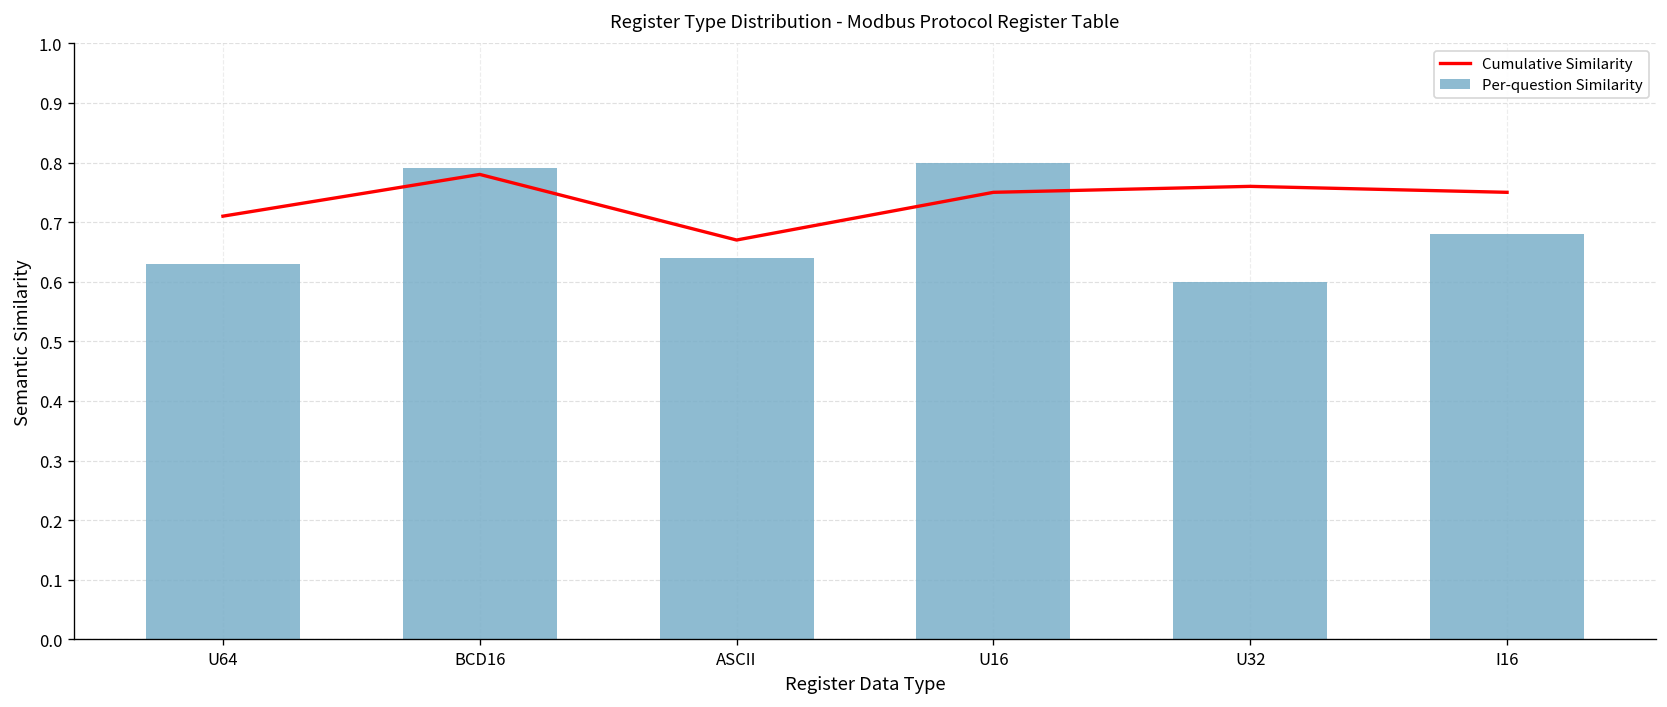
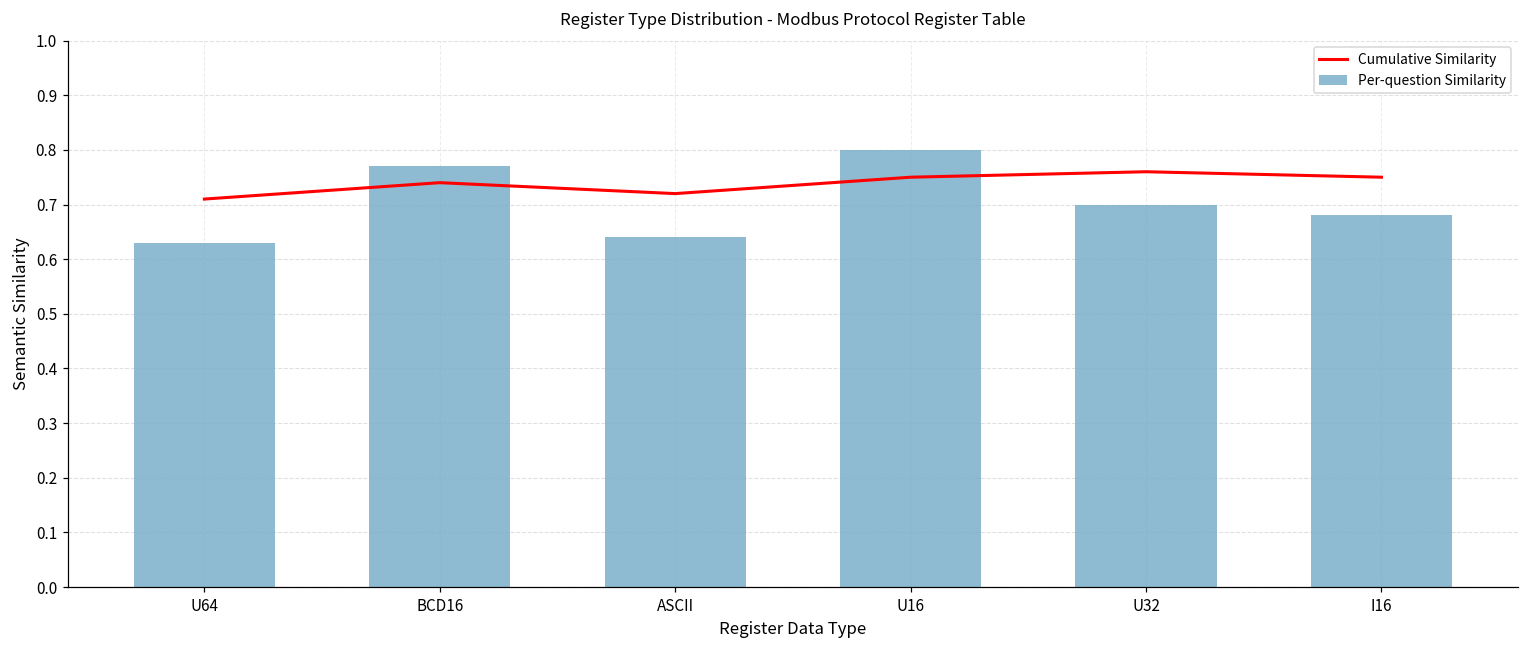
  {
    "Cumulative Similarity": {
      "U64": 0.71,
-     "BCD16": 0.78,
-     "ASCII": 0.67,
+     "BCD16": 0.74,
+     "ASCII": 0.72,
      "U16": 0.75,
      "U32": 0.76,
      "I16": 0.75
    },
    "Per-question Similarity": {
      "U64": 0.63,
-     "BCD16": 0.79,
+     "BCD16": 0.77,
      "ASCII": 0.64,
      "U16": 0.80,
-     "U32": 0.6,
+     "U32": 0.7,
      "I16": 0.68
    }
  }
